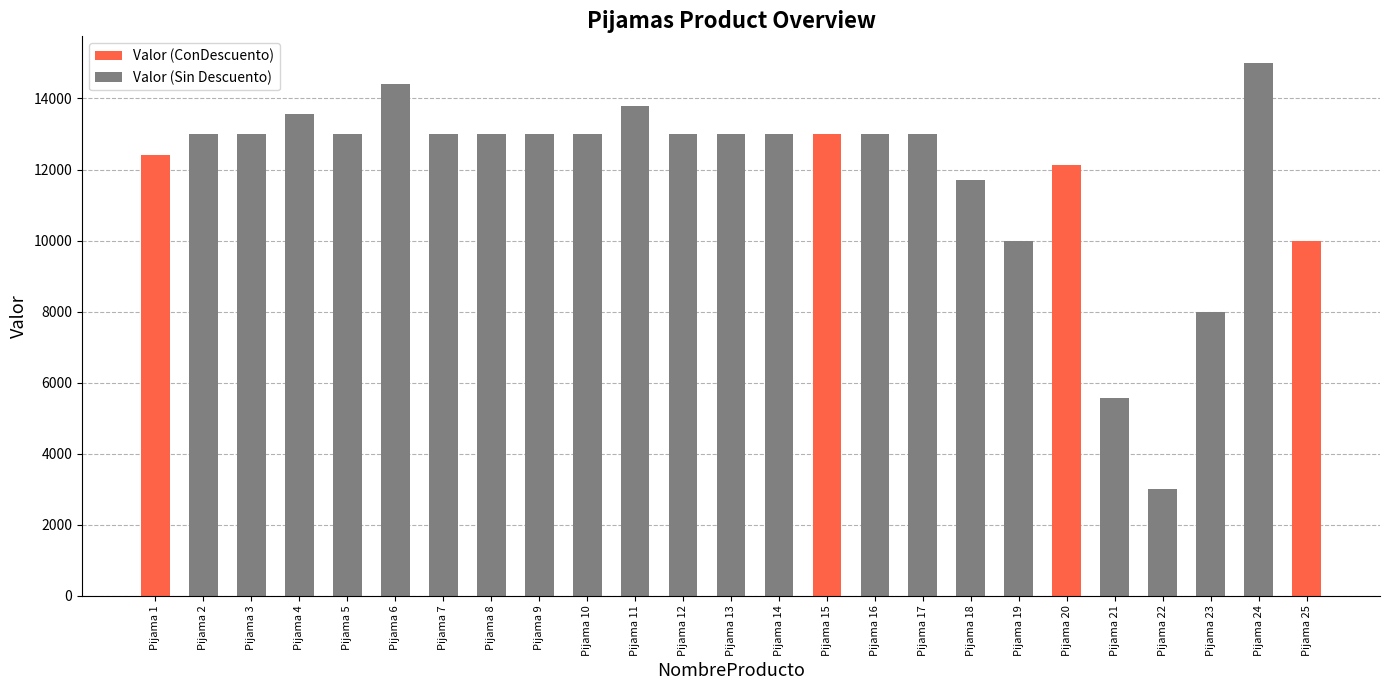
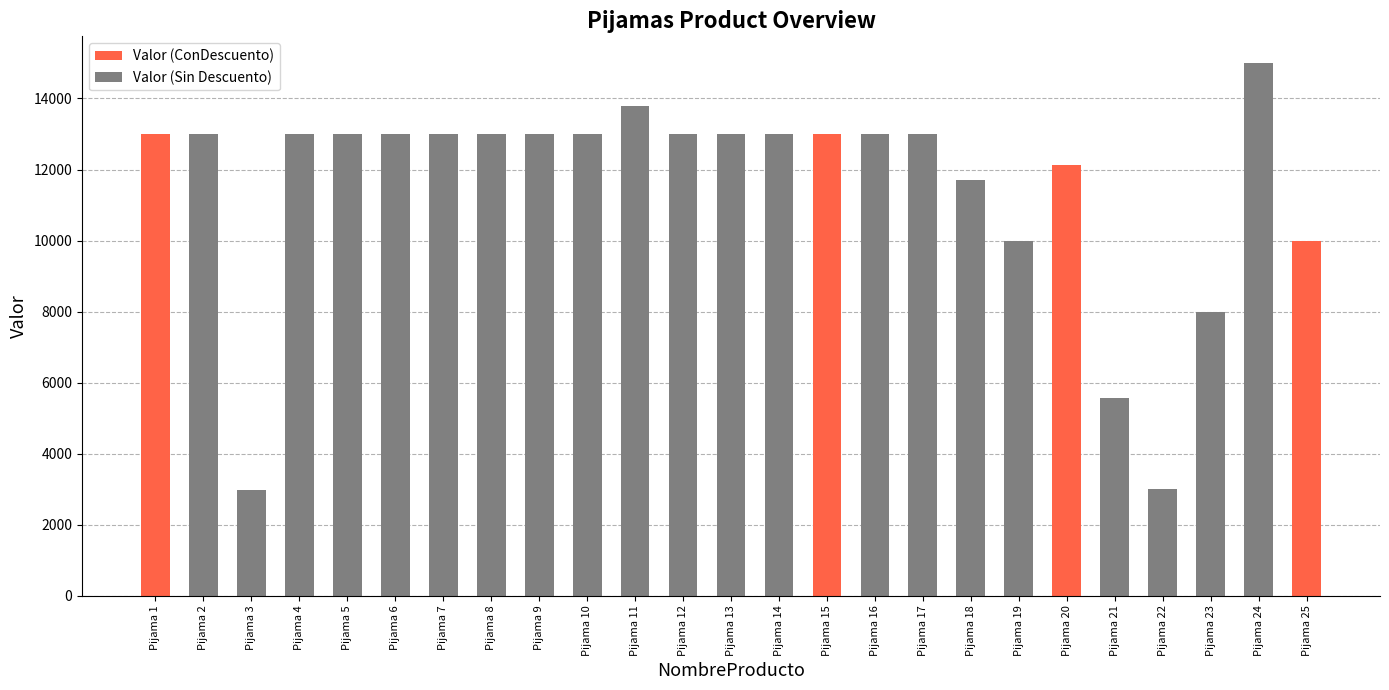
  {
-   "Pijama 1": 12400,
+   "Pijama 1": 13000,
    "Pijama 2": 13000,
-   "Pijama 3": 13000,
-   "Pijama 4": 13600,
+   "Pijama 3": 3000,
+   "Pijama 4": 13000,
    "Pijama 5": 13000,
-   "Pijama 6": 14400,
+   "Pijama 6": 13000,
    "Pijama 7": 13000,
    "Pijama 8": 13000,
    "Pijama 9": 13000,
    "Pijama 10": 13000,
    "Pijama 11": 13800,
    "Pijama 12": 13000,
    "Pijama 13": 13000,
    "Pijama 14": 13000,
    "Pijama 15": 13000,
    "Pijama 16": 13000,
    "Pijama 17": 13000,
    "Pijama 18": 11700,
    "Pijama 19": 10000,
    "Pijama 20": 12100,
    "Pijama 21": 5600,
    "Pijama 22": 3000,
    "Pijama 23": 8000,
    "Pijama 24": 15000,
    "Pijama 25": 10000
  }
